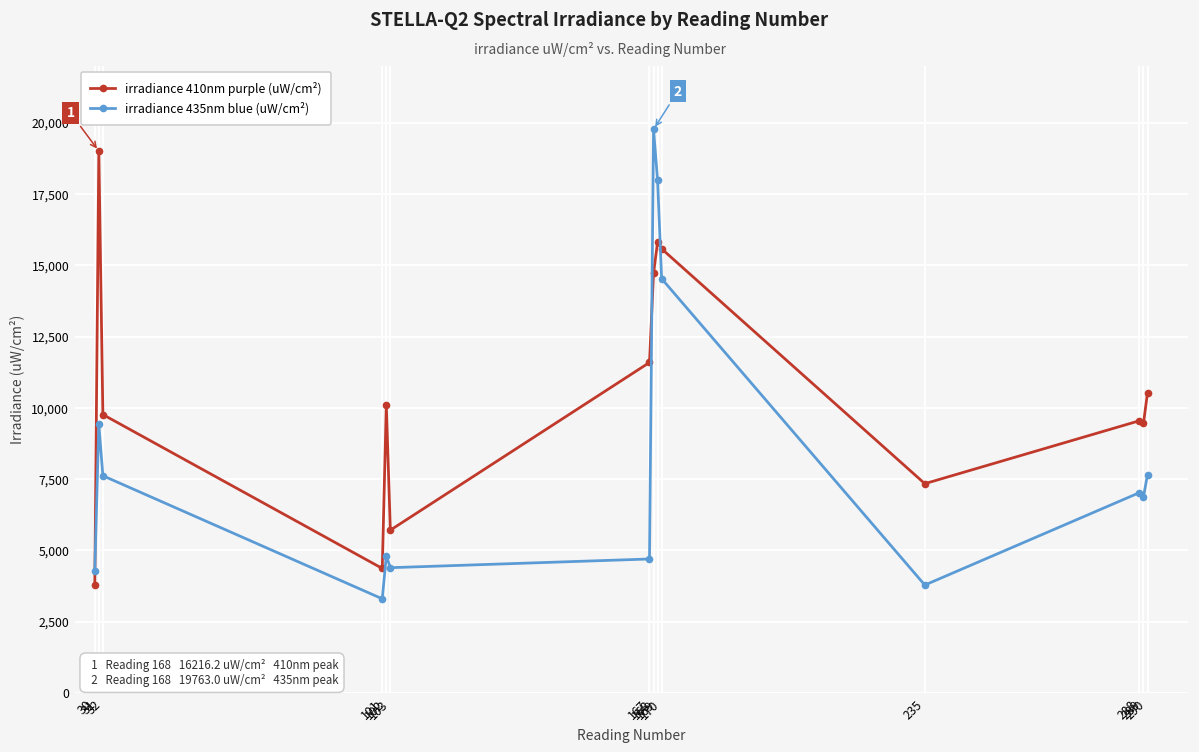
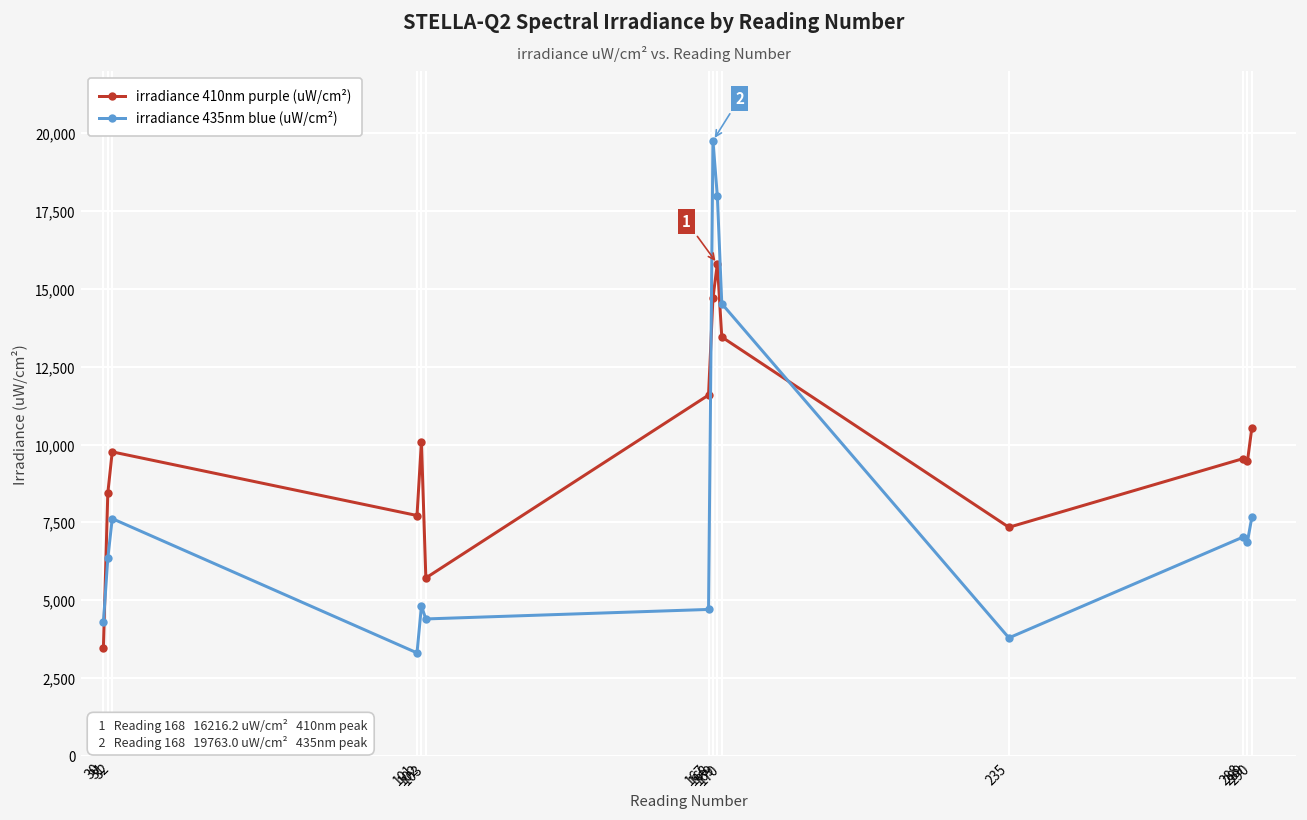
  {
    "irradiance 410nm purple (uW/cm²)": {
-     "30": "3,800",
-     "31": "19,000",
+     "30": "3,500",
+     "31": "8,400",
      "32": "9,800",
-     "101": "4,400",
+     "101": "7,700",
      "102": "10,100",
      "103": "5,700",
      "167": "11,600",
      "168": "14,700",
      "169": "15,800",
-     "170": "15,600",
+     "170": "13,500",
      "235": "7,300",
      "288": "9,500",
      "289": "9,500",
      "290": "10,500"
    },
    "irradiance 435nm blue (uW/cm²)": {
      "30": "4,300",
-     "31": "9,400",
+     "31": "6,300",
      "32": "7,600",
      "101": "3,300",
      "102": "4,800",
      "103": "4,400",
      "167": "4,700",
      "168": "19,800",
      "169": "18,000",
      "170": "14,500",
      "235": "3,800",
      "288": "7,000",
      "289": "6,900",
      "290": "7,700"
    }
  }
